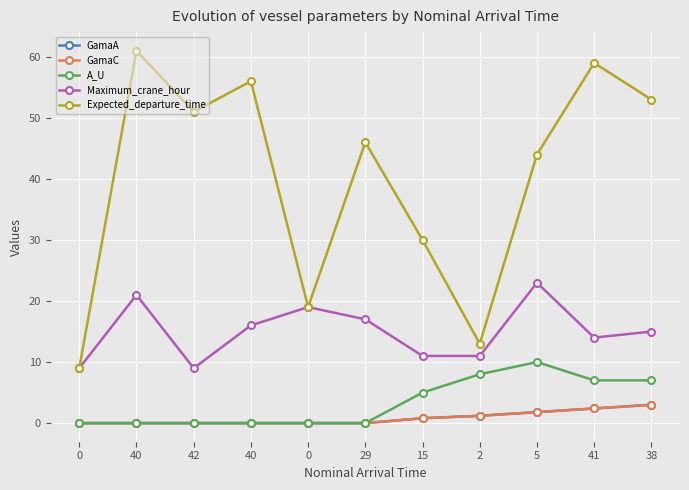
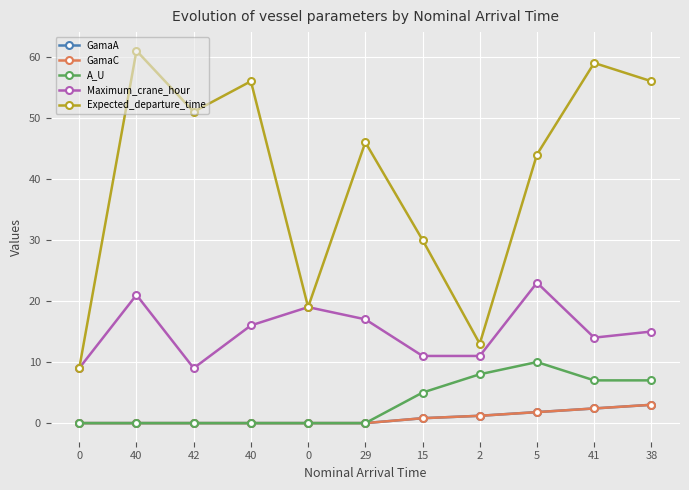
  {
    "GamaC": {
      "15": 1,
      "2": 1,
      "5": 2,
      "41": 2,
      "38": 3
    },
    "A_U": {
      "15": 5,
      "2": 8,
      "5": 10,
      "41": 7,
      "38": 7
    },
    "Maximum_crane_hour": {
      "42": 9,
      "29": 17,
      "15": 11,
      "2": 11,
      "5": 23,
      "41": 14,
      "38": 15
    },
    "Expected_departure_time": {
      "29": 46,
      "15": 30,
      "2": 13,
      "5": 44,
      "41": 59,
-     "38": 53
+     "38": 56
    }
  }
